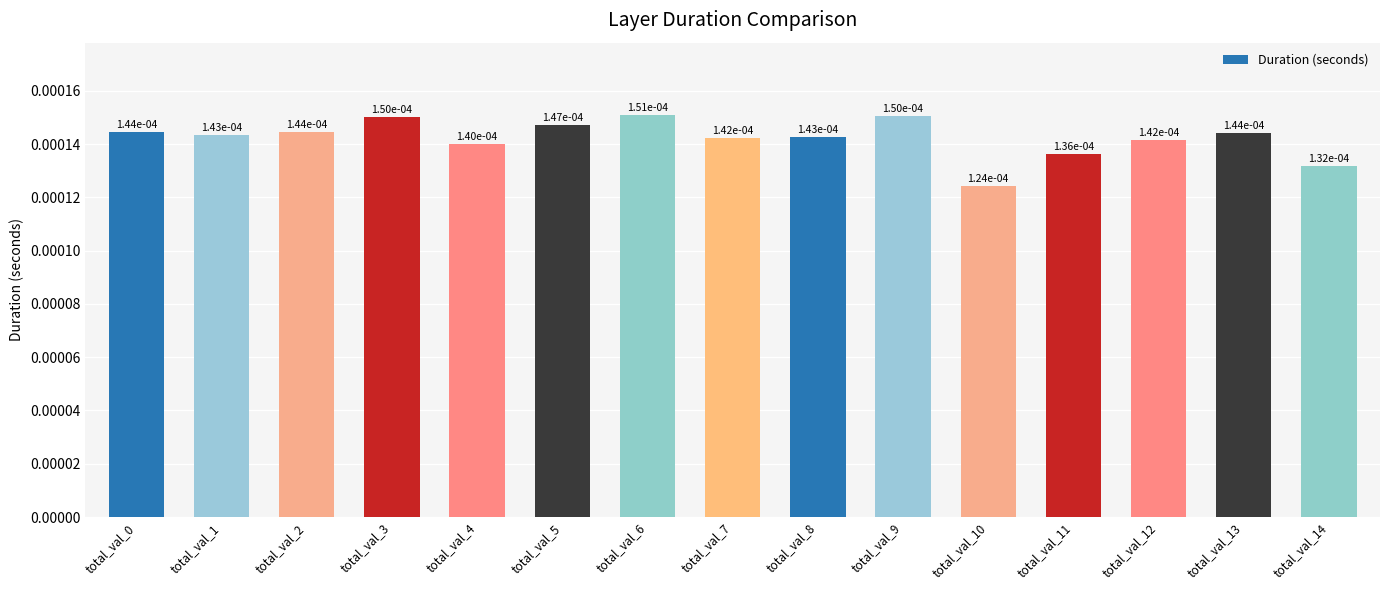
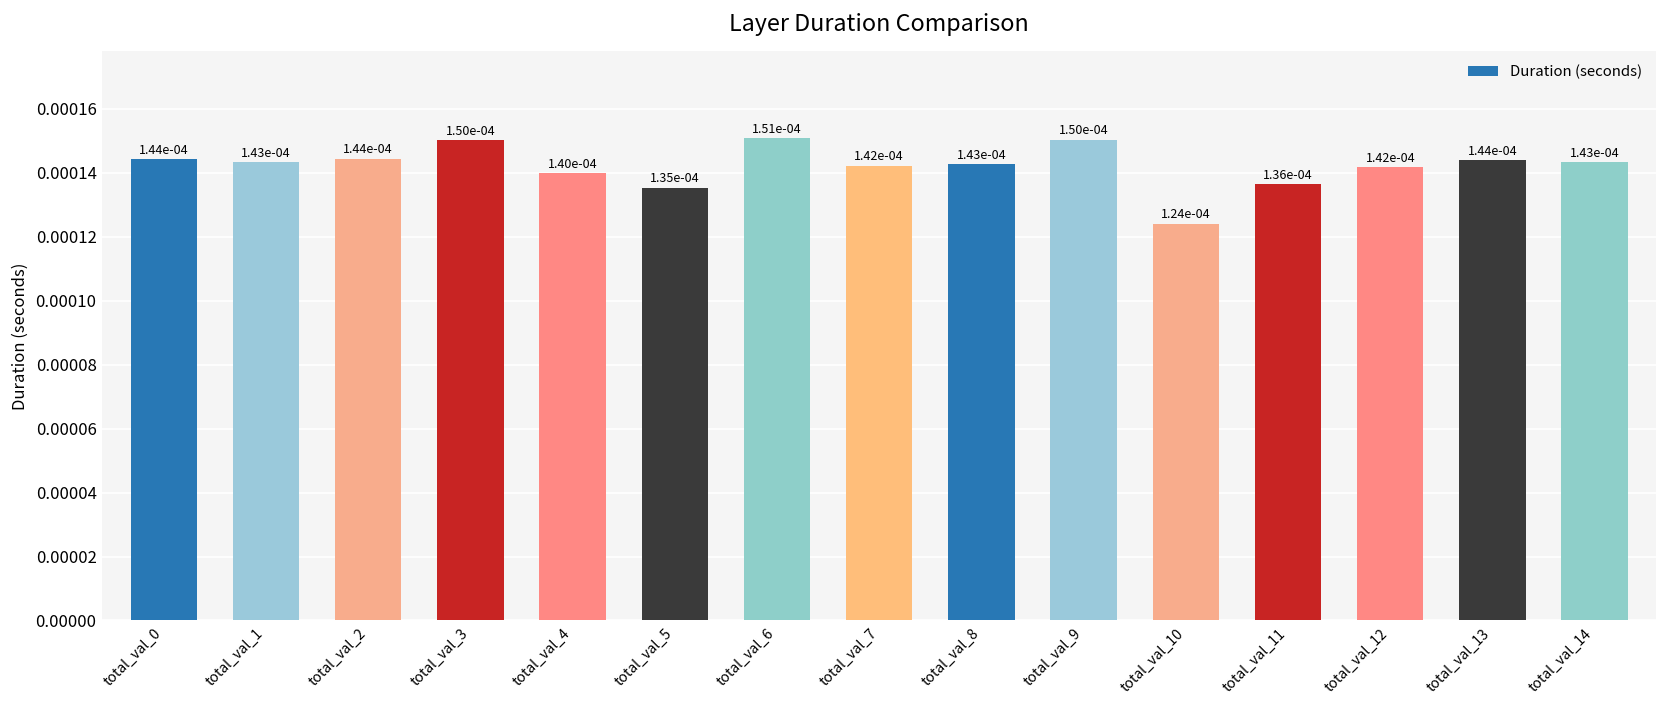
  {
    "total_val_0": "1.44e-04",
    "total_val_1": "1.43e-04",
    "total_val_2": "1.44e-04",
    "total_val_3": "1.50e-04",
    "total_val_4": "1.40e-04",
-   "total_val_5": "1.47e-04",
+   "total_val_5": "1.35e-04",
    "total_val_6": "1.51e-04",
    "total_val_7": "1.42e-04",
    "total_val_8": "1.43e-04",
    "total_val_9": "1.50e-04",
    "total_val_10": "1.24e-04",
    "total_val_11": "1.36e-04",
    "total_val_12": "1.42e-04",
    "total_val_13": "1.44e-04",
-   "total_val_14": "1.32e-04"
+   "total_val_14": "1.43e-04"
  }
